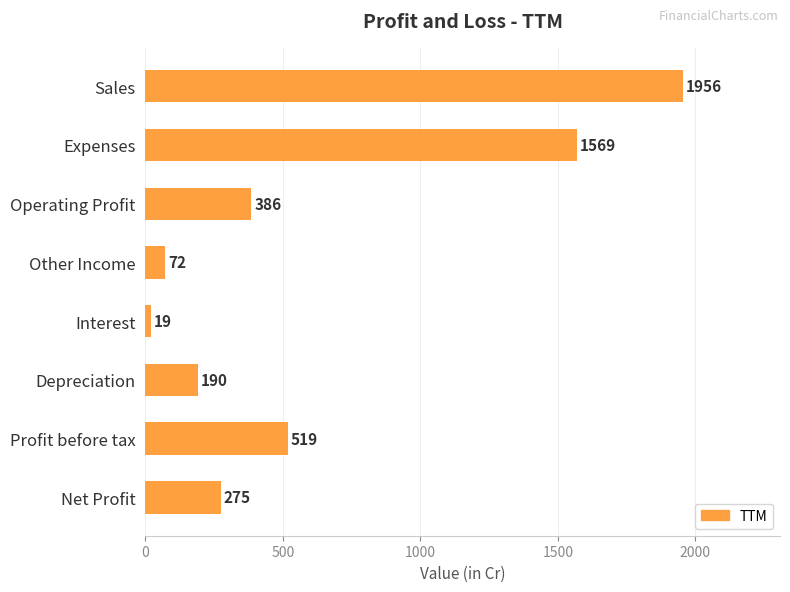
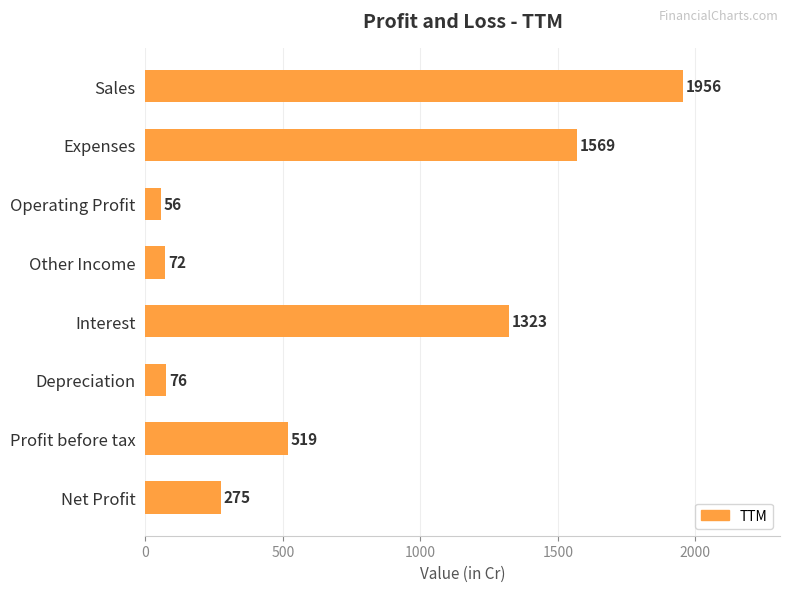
  {
    "Sales": 1956,
    "Expenses": 1569,
-   "Operating Profit": 386,
+   "Operating Profit": 56,
    "Other Income": 72,
-   "Interest": 19,
-   "Depreciation": 190,
+   "Interest": 1323,
+   "Depreciation": 76,
    "Profit before tax": 519,
    "Net Profit": 275
  }
